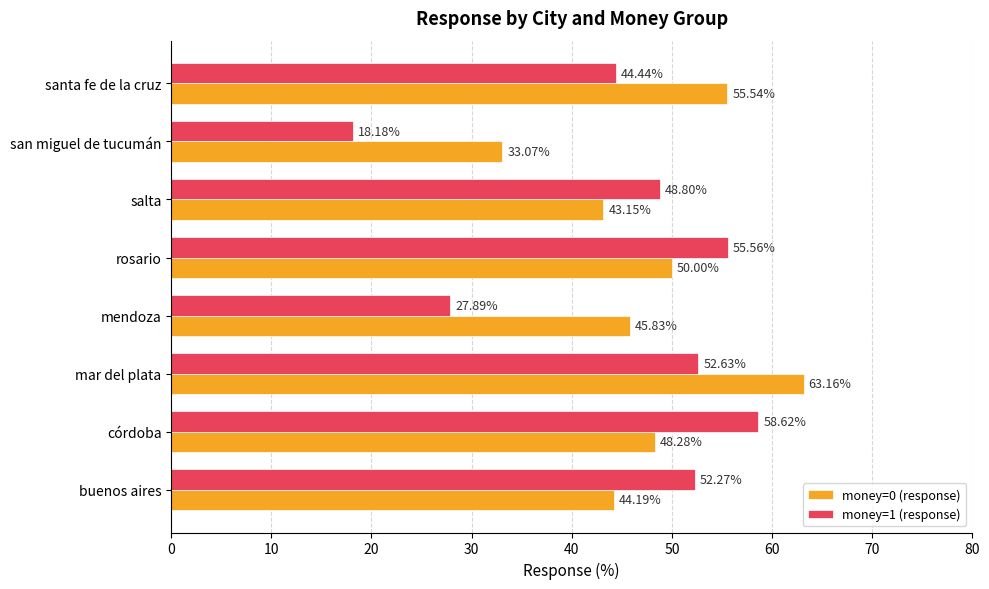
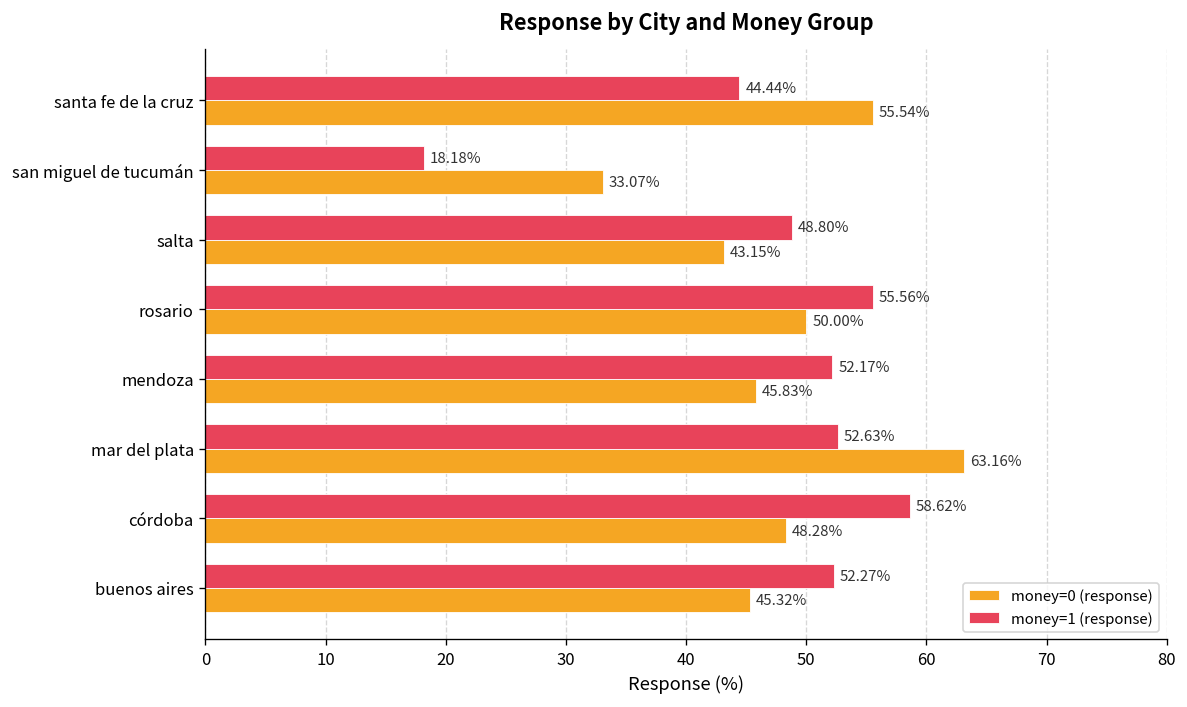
  {
    "money=0 (response)": {
      "santa fe de la cruz": "55.54%",
      "san miguel de tucumán": "33.07%",
      "salta": "43.15%",
      "rosario": "50.00%",
      "mendoza": "45.83%",
      "mar del plata": "63.16%",
      "córdoba": "48.28%",
-     "buenos aires": "44.19%"
+     "buenos aires": "45.32%"
    },
    "money=1 (response)": {
      "santa fe de la cruz": "44.44%",
      "san miguel de tucumán": "18.18%",
      "salta": "48.80%",
      "rosario": "55.56%",
-     "mendoza": "27.89%",
+     "mendoza": "52.17%",
      "mar del plata": "52.63%",
      "córdoba": "58.62%",
      "buenos aires": "52.27%"
    }
  }
